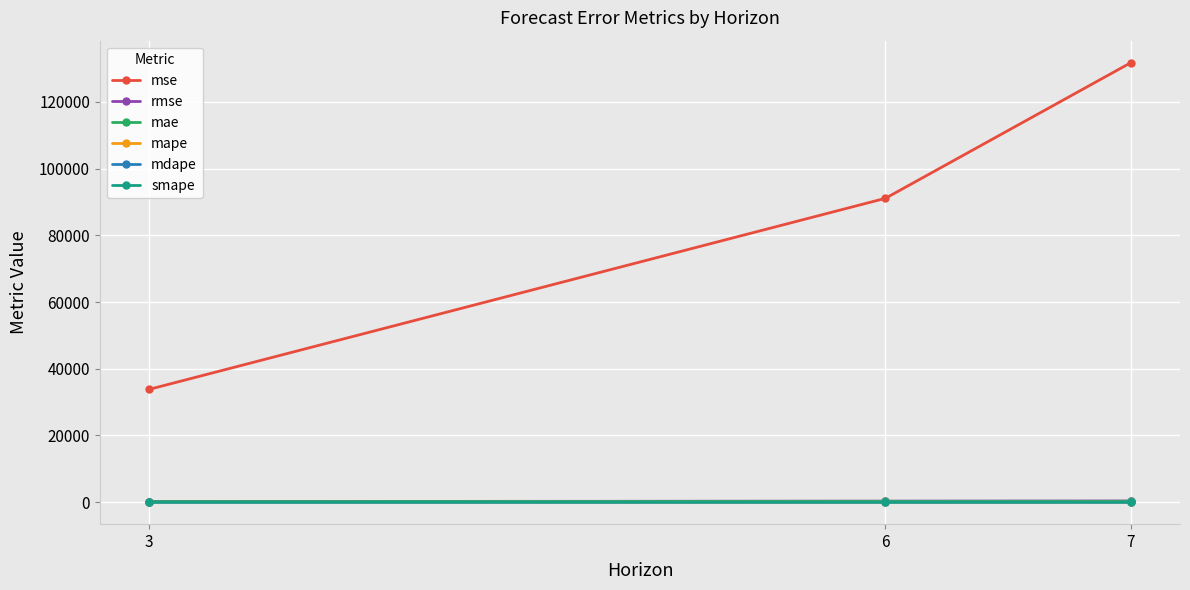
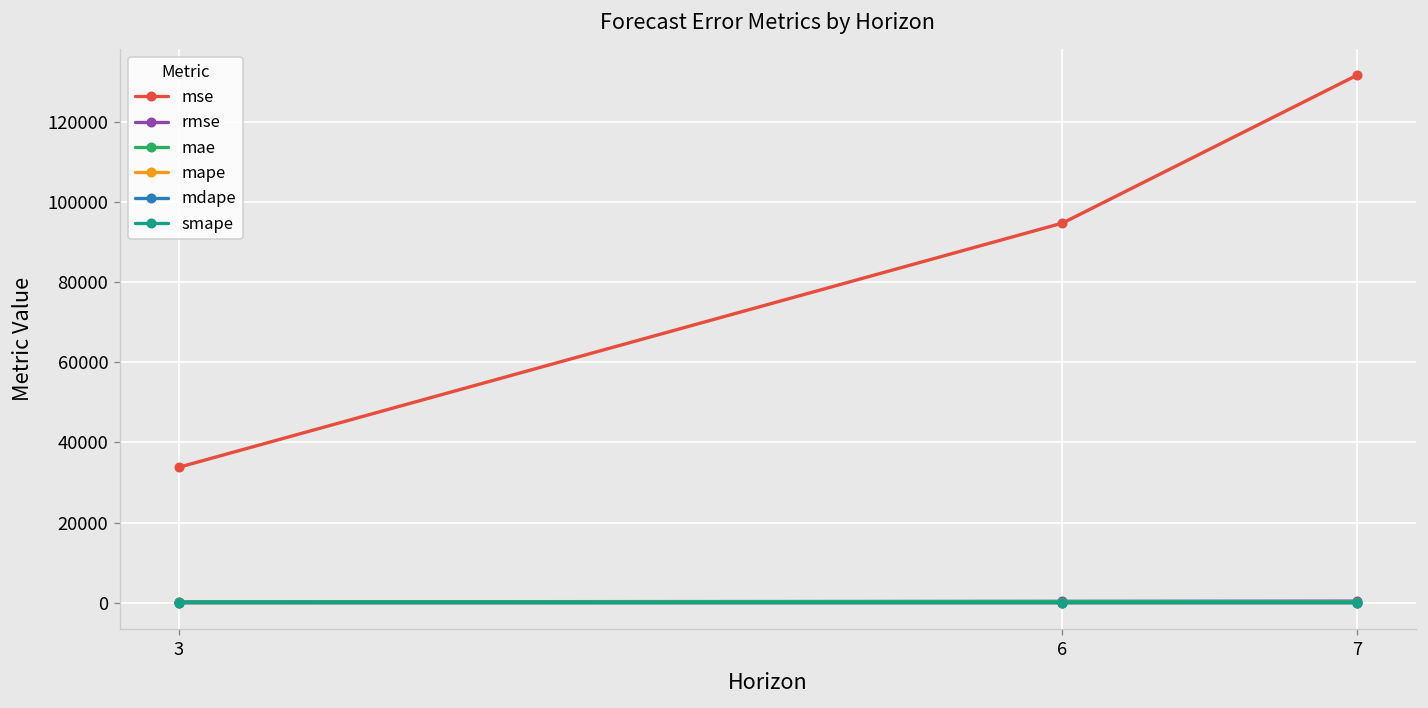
  {
    "mse": {
      "3": 34000,
-     "6": 91000,
+     "6": 95000,
      "7": 132000
    }
  }
